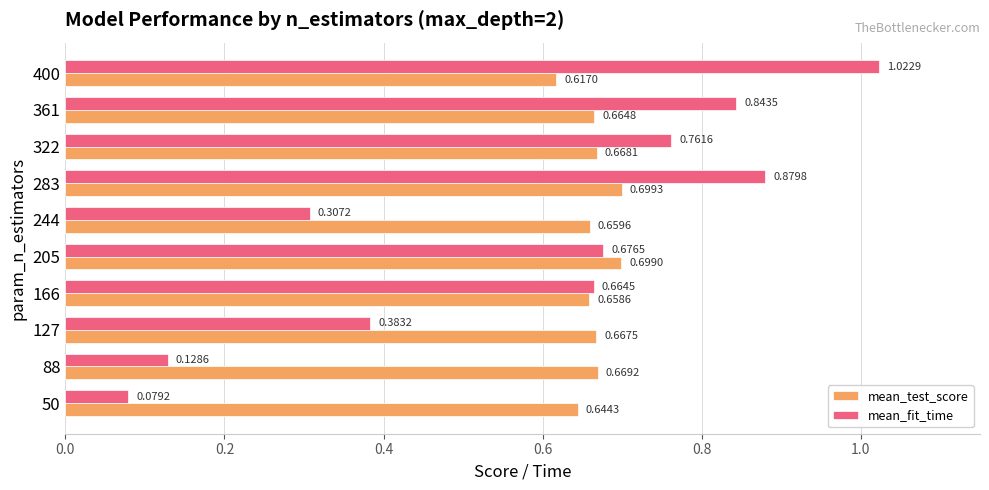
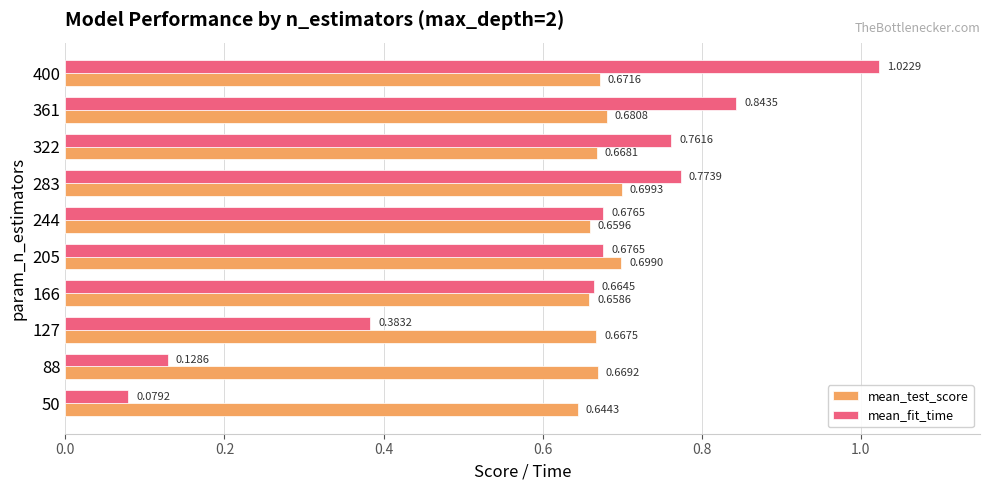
  {
    "mean_test_score": {
-     "400": 0.6170,
-     "361": 0.6648,
+     "400": 0.6716,
+     "361": 0.6808,
      "322": 0.6681,
      "283": 0.6993,
      "244": 0.6596,
      "205": 0.6990,
      "166": 0.6586,
      "127": 0.6675,
      "88": 0.6692,
      "50": 0.6443
    },
    "mean_fit_time": {
      "400": 1.0229,
      "361": 0.8435,
      "322": 0.7616,
-     "283": 0.8798,
-     "244": 0.3072,
+     "283": 0.7739,
+     "244": 0.6765,
      "205": 0.6765,
      "166": 0.6645,
      "127": 0.3832,
      "88": 0.1286,
      "50": 0.0792
    }
  }
